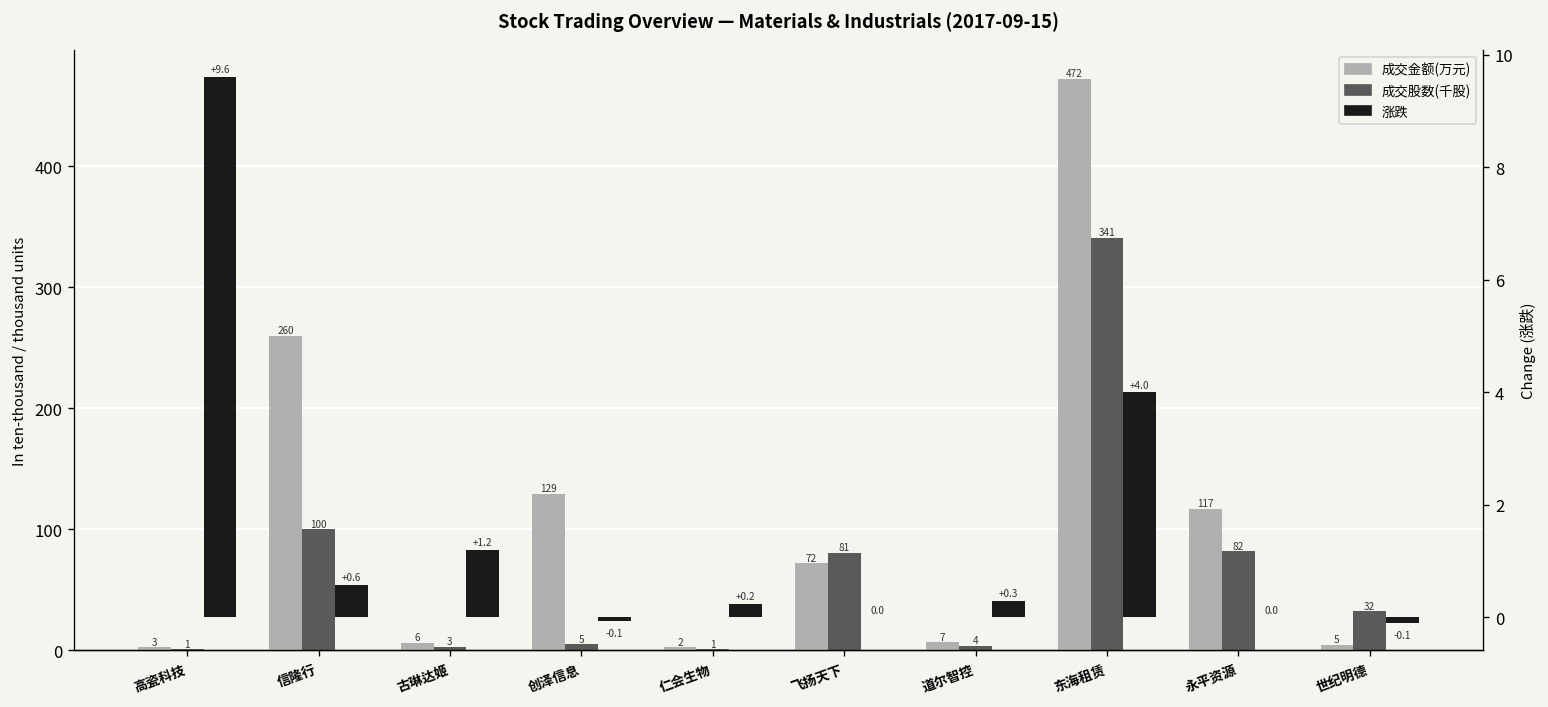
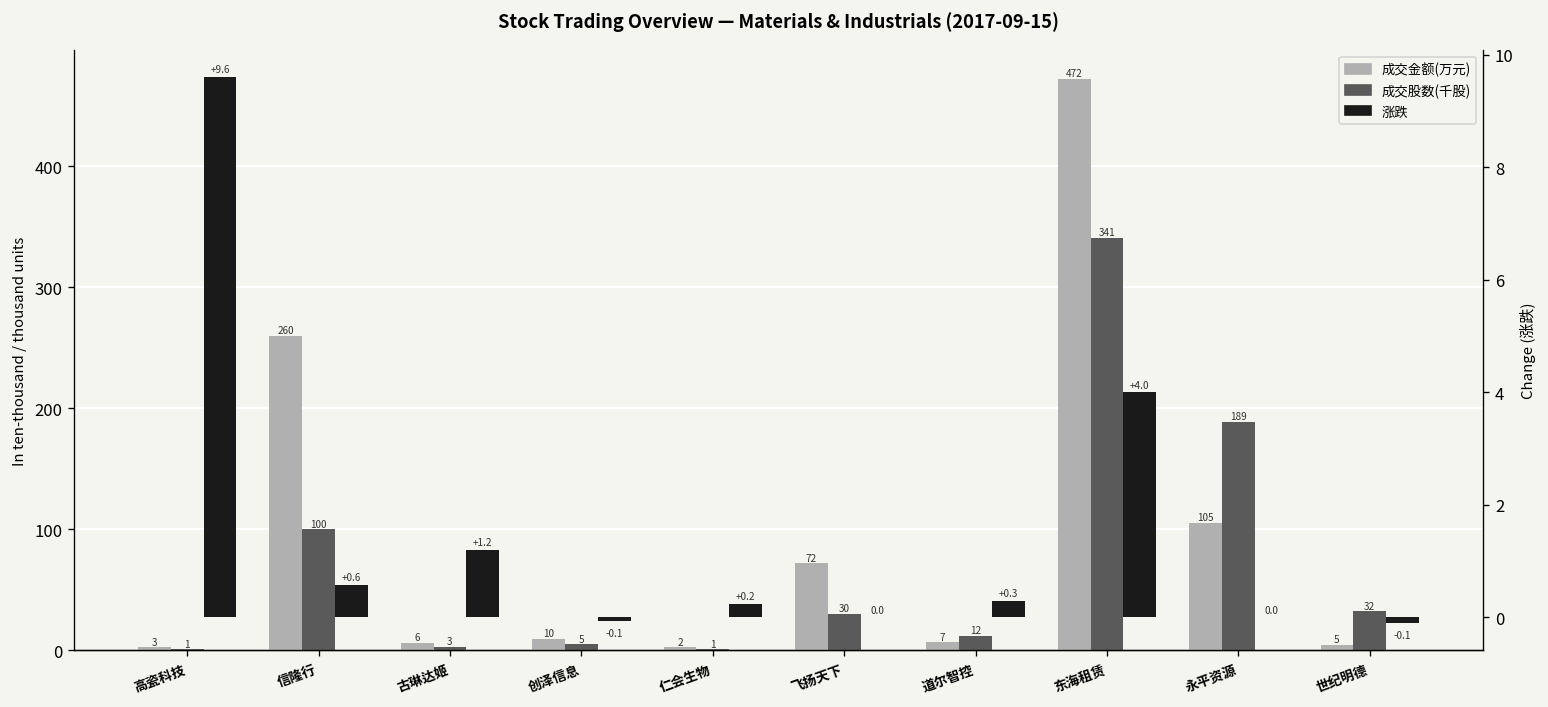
  {
    "成交金额(万元)": {
      "高瓷科技": "3",
      "信隆行": "260",
      "古琳达姬": "6",
-     "创泽信息": "129",
+     "创泽信息": "10",
      "仁会生物": "2",
      "飞扬天下": "72",
      "道尔智控": "7",
      "东海租赁": "472",
-     "永平资源": "117",
+     "永平资源": "105",
      "世纪明德": "5"
    },
    "成交股数(千股)": {
      "高瓷科技": "1",
      "信隆行": "100",
      "古琳达姬": "3",
      "创泽信息": "5",
      "仁会生物": "1",
-     "飞扬天下": "81",
-     "道尔智控": "4",
+     "飞扬天下": "30",
+     "道尔智控": "12",
      "东海租赁": "341",
-     "永平资源": "82",
+     "永平资源": "189",
      "世纪明德": "32"
    },
    "涨跌": {
      "高瓷科技": "+9.6",
      "信隆行": "+0.6",
      "古琳达姬": "+1.2",
      "创泽信息": "-0.1",
      "仁会生物": "+0.2",
      "飞扬天下": "0.0",
      "道尔智控": "+0.3",
      "东海租赁": "+4.0",
      "永平资源": "0.0",
      "世纪明德": "-0.1"
    }
  }
